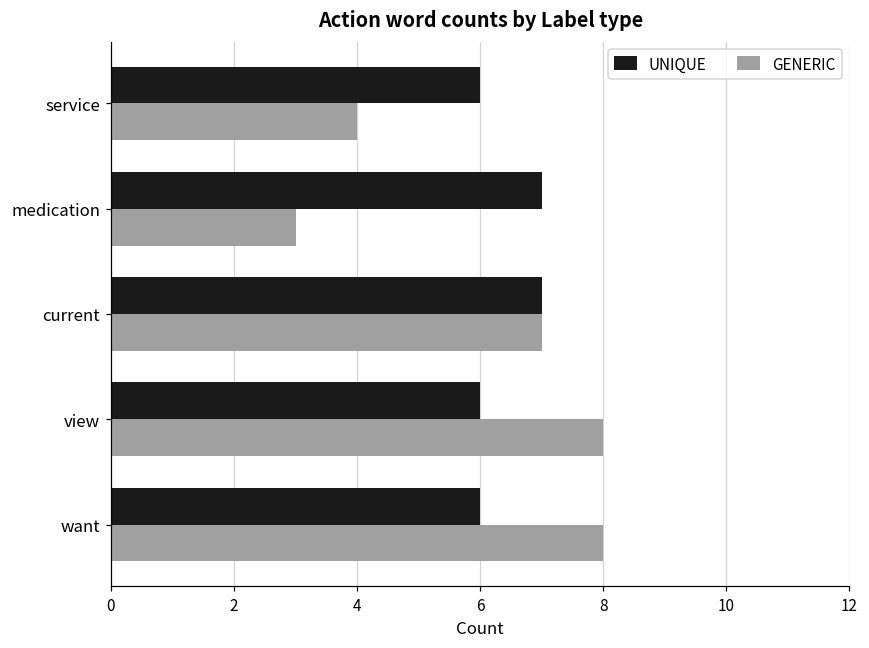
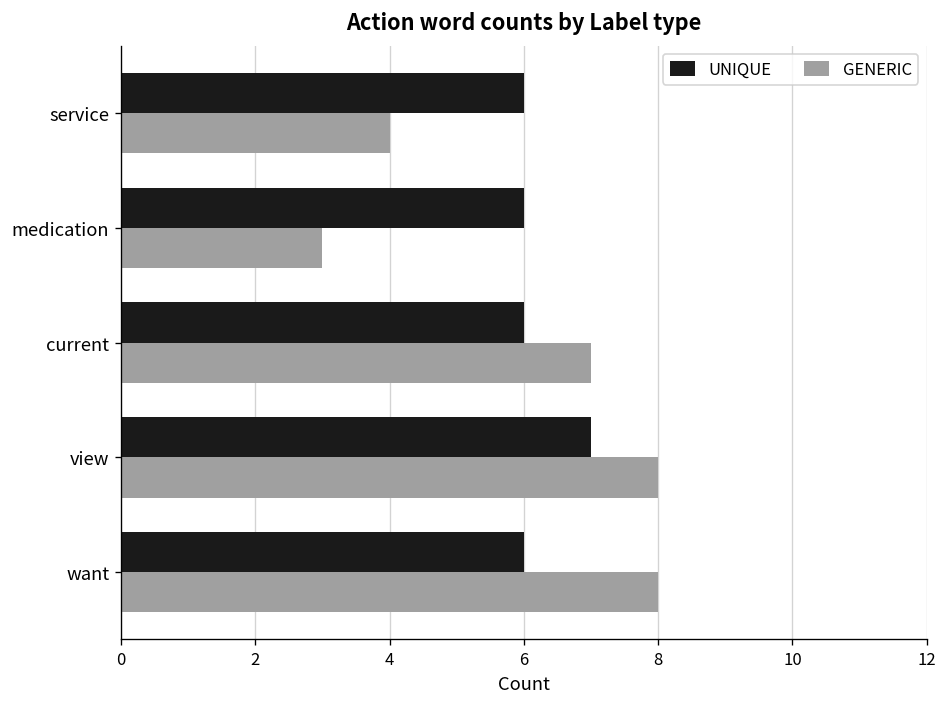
  {
    "UNIQUE": {
      "service": 6,
-     "medication": 7,
-     "current": 7,
-     "view": 6,
+     "medication": 6,
+     "current": 6,
+     "view": 7,
      "want": 6
    },
    "GENERIC": {
      "service": 4,
      "medication": 3,
      "current": 7,
      "view": 8,
      "want": 8
    }
  }
